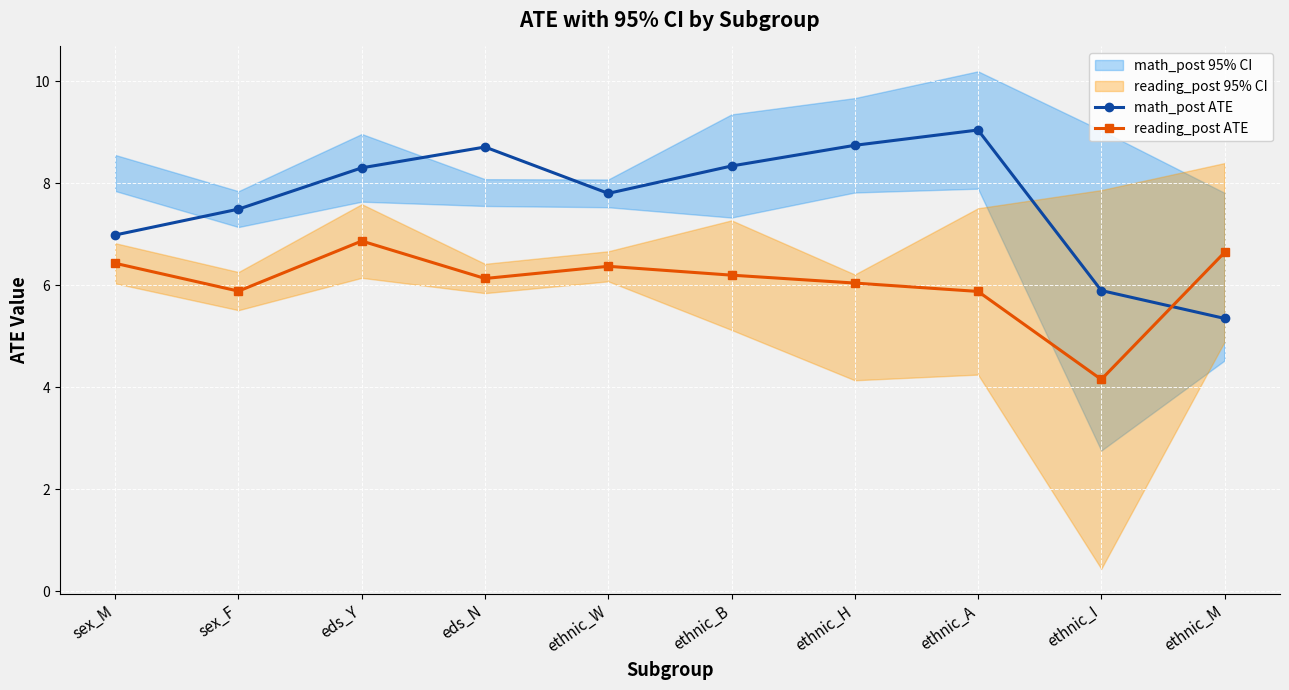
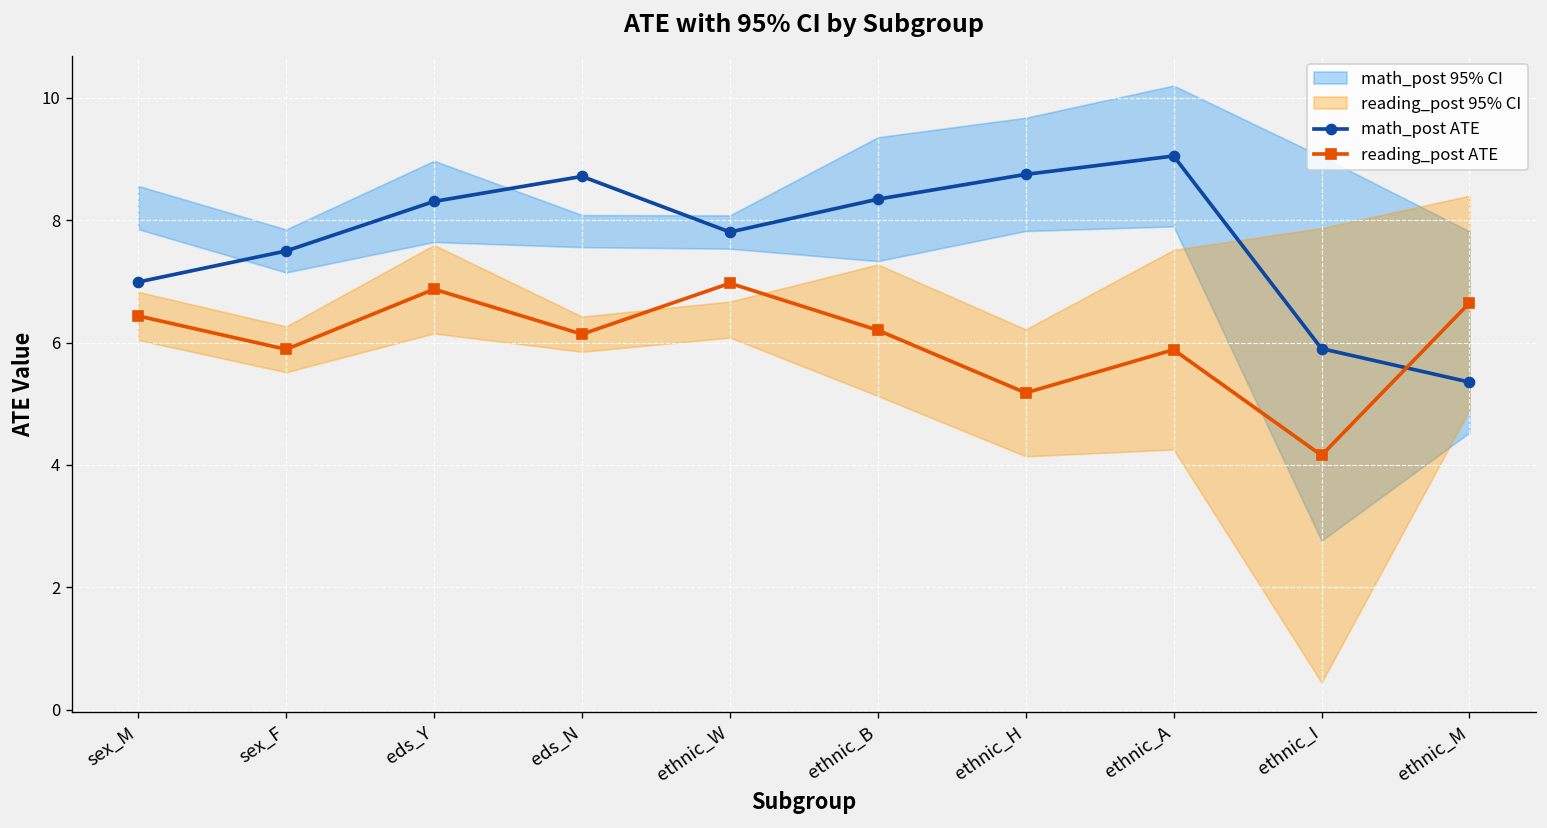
  {
    "math_post ATE": {
      "sex_M": 7.0,
      "sex_F": 7.5,
      "eds_Y": 8.3,
      "eds_N": 8.7,
      "ethnic_W": 7.8,
      "ethnic_B": 8.3,
      "ethnic_H": 8.7,
      "ethnic_A": 9.0,
      "ethnic_I": 5.9,
      "ethnic_M": 5.4
    },
    "reading_post ATE": {
      "sex_M": 6.4,
      "sex_F": 5.9,
      "eds_Y": 6.9,
      "eds_N": 6.1,
-     "ethnic_W": 6.4,
+     "ethnic_W": 7.0,
      "ethnic_B": 6.2,
-     "ethnic_H": 6.0,
+     "ethnic_H": 5.2,
      "ethnic_A": 5.9,
      "ethnic_I": 4.2,
      "ethnic_M": 6.6
    }
  }
